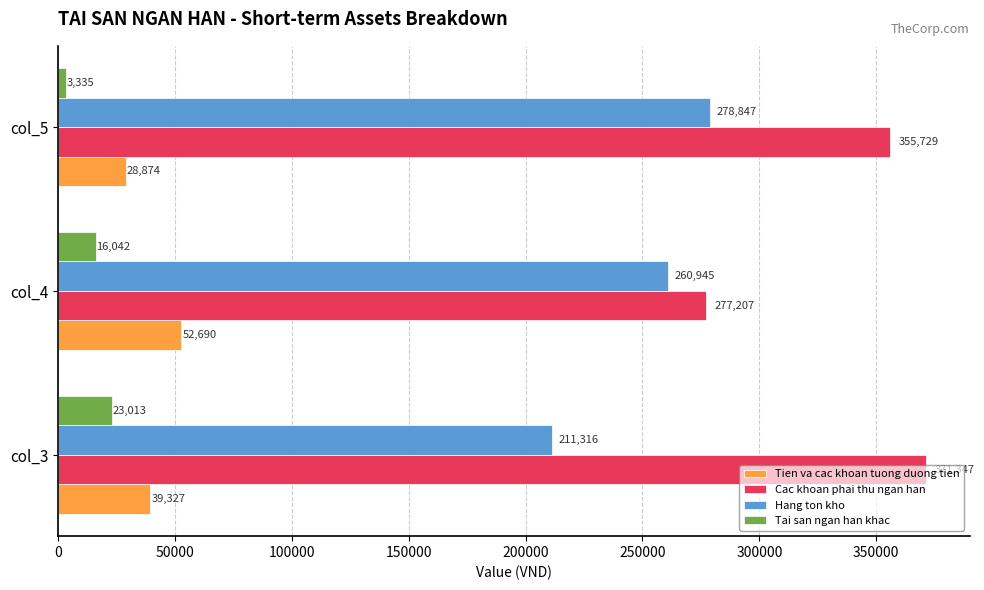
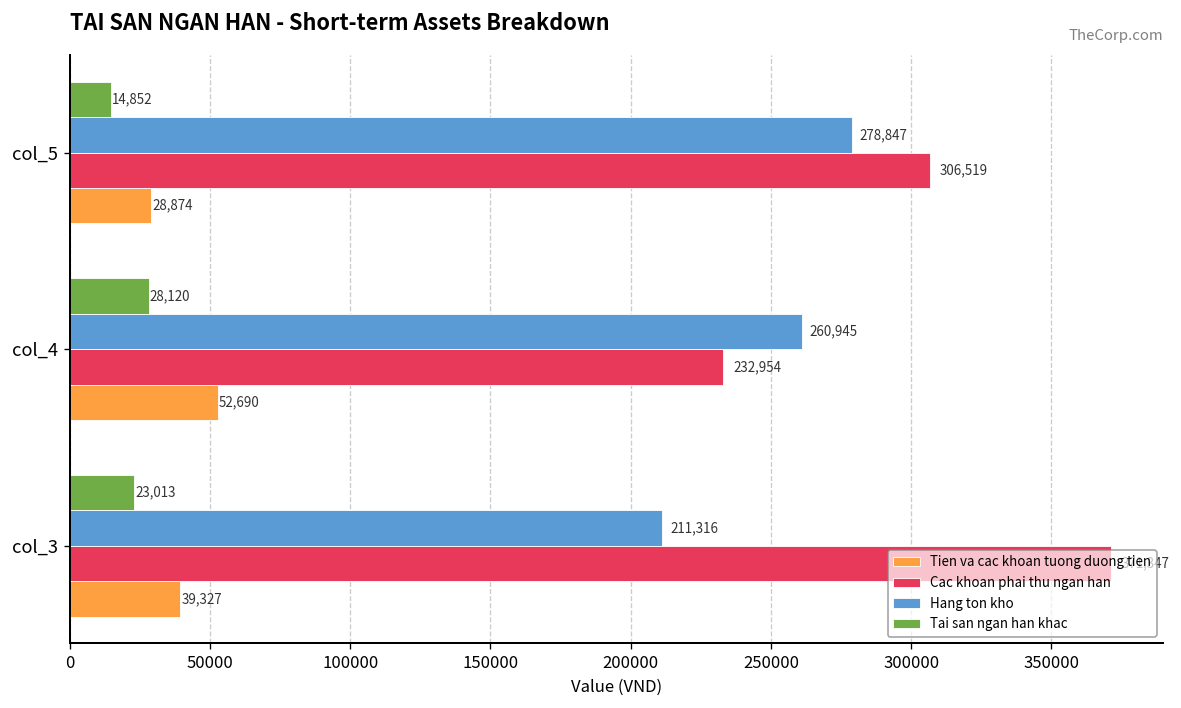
  {
    "Tien va cac khoan tuong duong tien": {
      "col_5": "28,874",
      "col_4": "52,690",
      "col_3": "39,327"
    },
    "Cac khoan phai thu ngan han": {
-     "col_5": "355,729",
-     "col_4": "277,207"
+     "col_5": "306,519",
+     "col_4": "232,954"
    },
    "Hang ton kho": {
      "col_5": "278,847",
      "col_4": "260,945",
      "col_3": "211,316"
    },
    "Tai san ngan han khac": {
-     "col_5": "3,335",
-     "col_4": "16,042",
+     "col_5": "14,852",
+     "col_4": "28,120",
      "col_3": "23,013"
    }
  }
